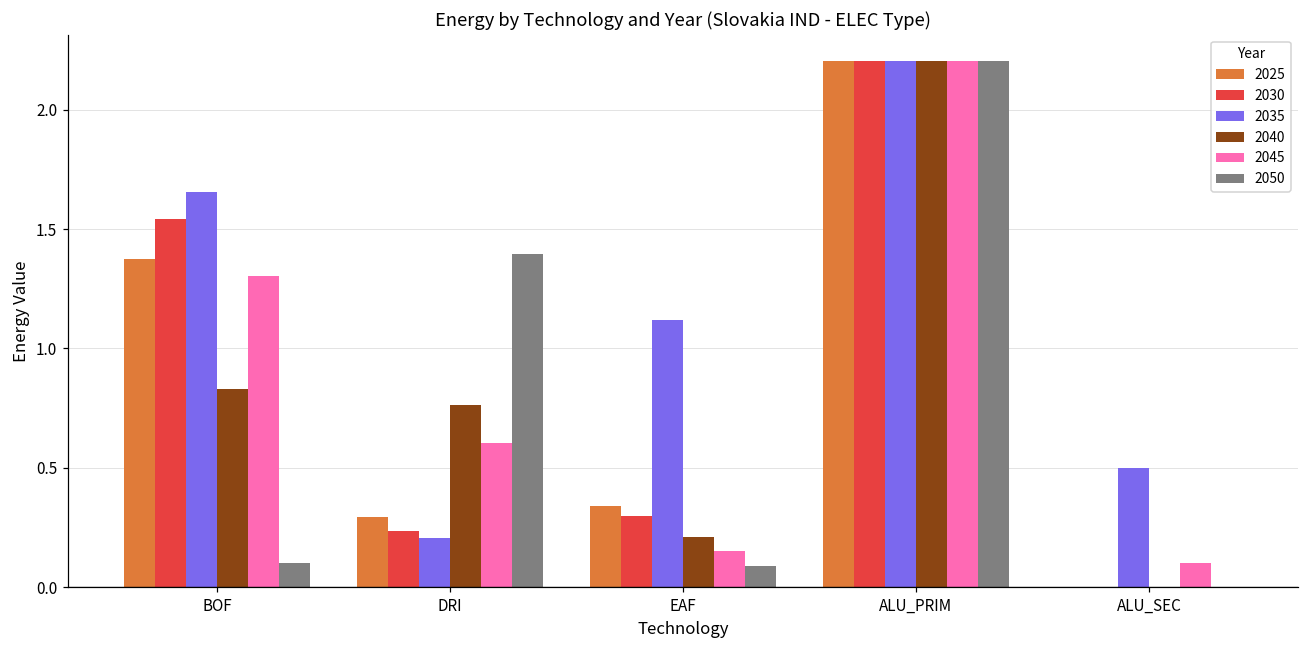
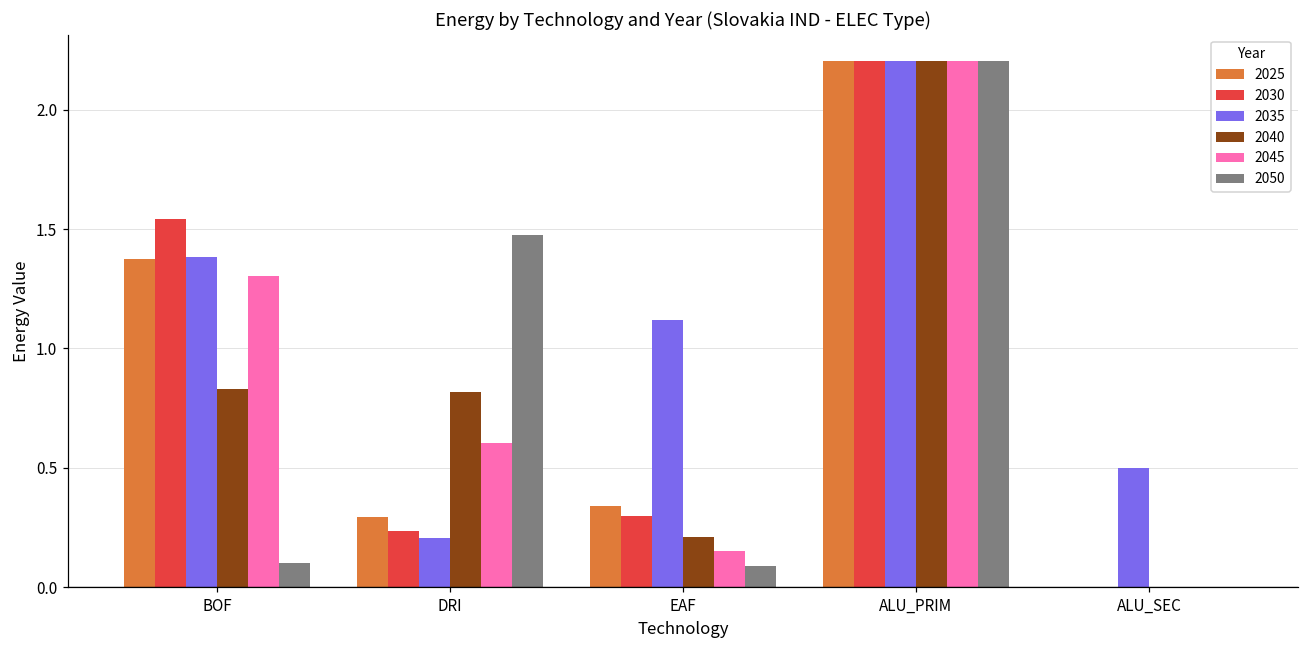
  {
    "2035": {
-     "BOF": 1.66,
+     "BOF": 1.38,
      "DRI": 0.20,
      "EAF": 1.12,
      "ALU_PRIM": 2.20,
      "ALU_SEC": 0.50
    },
    "2040": {
      "BOF": 0.83,
-     "DRI": 0.76,
+     "DRI": 0.82,
      "EAF": 0.21,
      "ALU_PRIM": 2.20,
      "ALU_SEC": 0.00
    },
    "2045": {
      "BOF": 1.3,
      "DRI": 0.6,
      "EAF": 0.15,
      "ALU_PRIM": 2.2,
-     "ALU_SEC": 0.1
+     "ALU_SEC": 0.0
    },
    "2050": {
      "BOF": 0.10,
-     "DRI": 1.40,
+     "DRI": 1.47,
      "EAF": 0.09,
      "ALU_PRIM": 2.20,
      "ALU_SEC": 0.00
    }
  }
